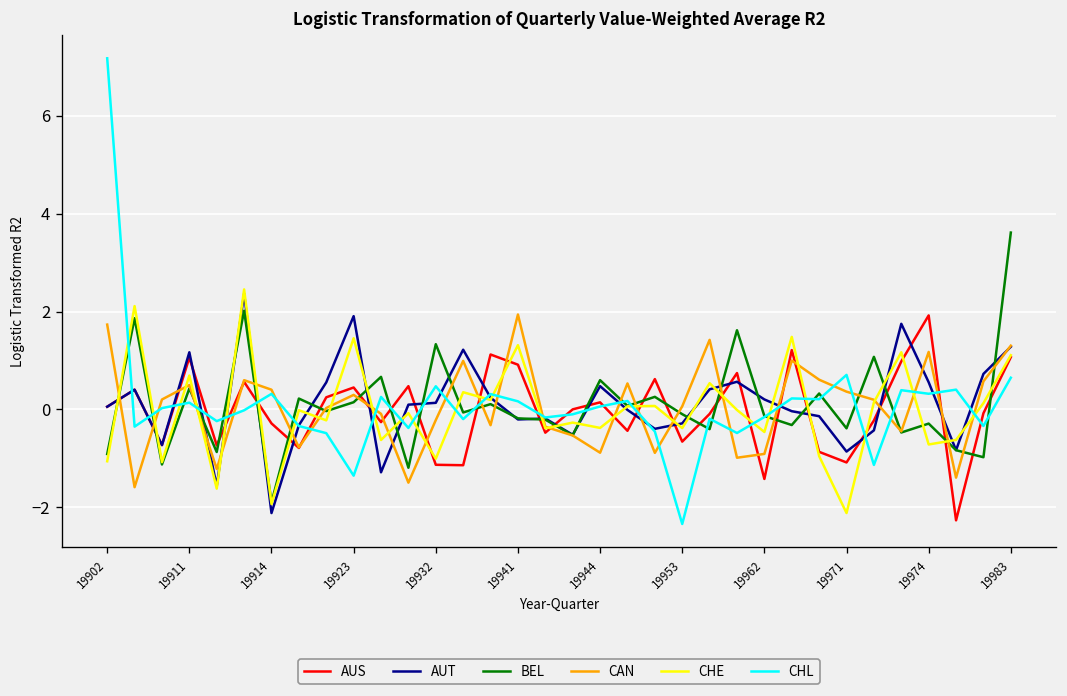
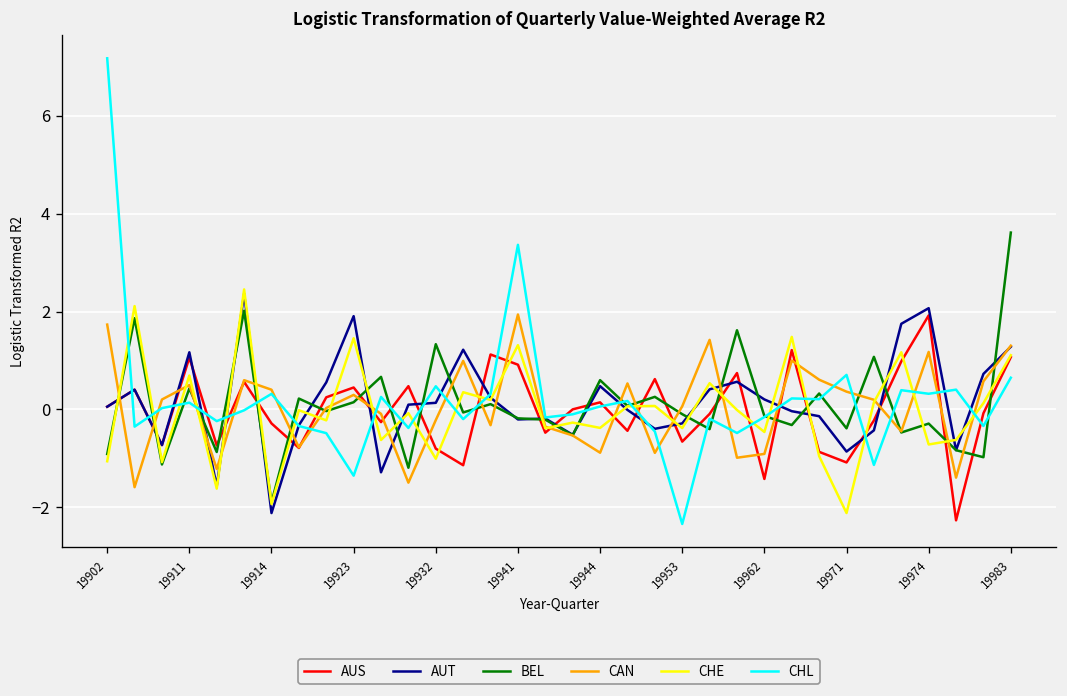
  {
    "AUS": {
      "19911": 1.1,
      "19914": -0.3,
      "19923": 0.4,
-     "19932": -1.1,
+     "19932": -0.8,
      "19941": 0.9,
      "19944": 0.1,
      "19953": -0.7,
      "19962": -1.4,
      "19971": -1.1,
      "19974": 1.9
    },
    "AUT": {
      "19911": 1.2,
      "19914": -2.1,
      "19923": 1.9,
      "19932": 0.1,
      "19944": 0.5,
      "19953": -0.3,
      "19962": 0.2,
      "19971": -0.9,
-     "19974": 0.6
+     "19974": 2.1
    },
    "BEL": {
      "19902": -0.9,
      "19911": 0.4,
      "19923": 0.1,
      "19932": 1.3,
      "19944": 0.6,
      "19953": -0.1,
      "19971": -0.4,
      "19974": -0.3,
      "19983": 3.6
    },
    "CAN": {
      "19902": 1.7,
      "19911": 0.5,
      "19914": 0.4,
      "19923": 0.3,
      "19932": -0.2,
      "19941": 1.9,
      "19944": -0.9,
      "19953": 0.1,
      "19962": -0.9,
      "19971": 0.4,
      "19974": 1.2
    },
    "CHE": {
      "19902": -1.1,
      "19911": 0.7,
      "19923": 1.5,
      "19932": -1.0,
      "19941": 1.3,
      "19944": -0.4,
      "19953": -0.4,
      "19962": -0.5,
      "19971": -2.1,
      "19974": -0.7
    },
    "CHL": {
      "19902": 7.2,
      "19911": 0.1,
      "19914": 0.3,
      "19923": -1.4,
      "19932": 0.5,
-     "19941": 0.2,
+     "19941": 3.4,
      "19944": 0.1,
      "19953": -2.3,
      "19971": 0.7,
      "19974": 0.3,
      "19983": 0.6
    }
  }
